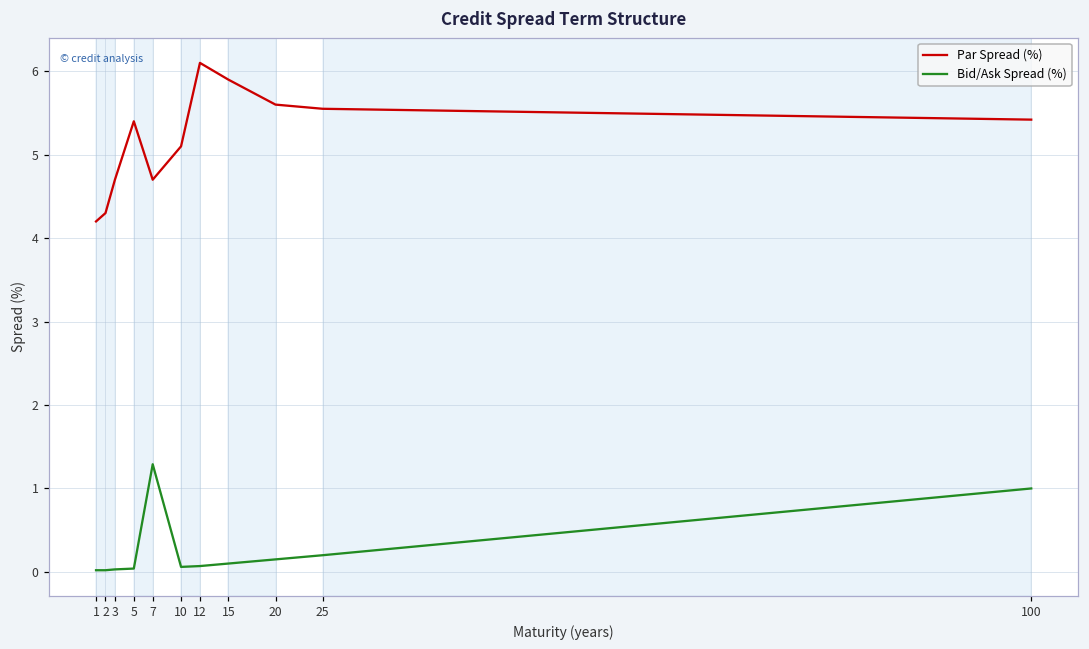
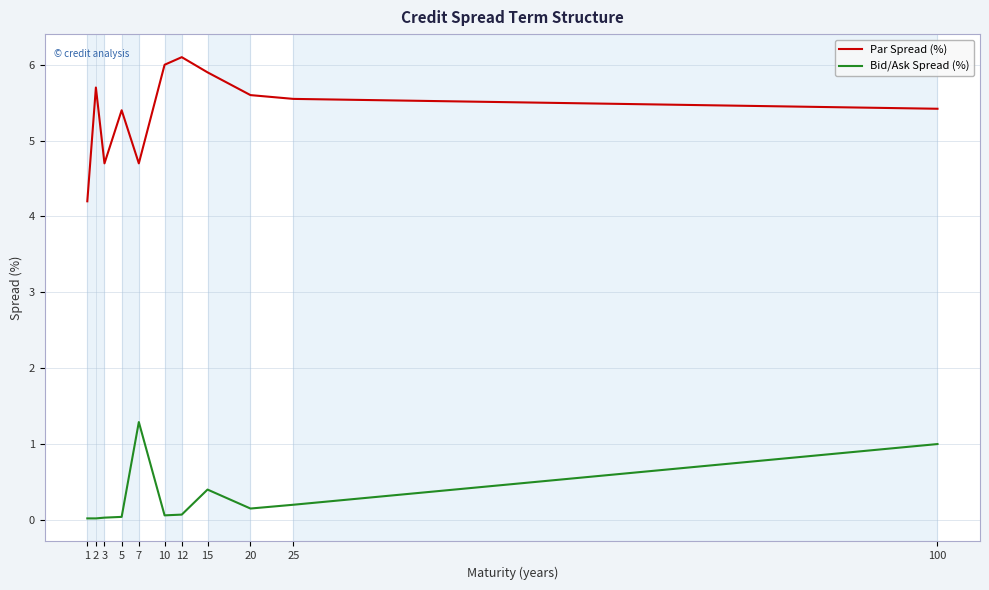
  {
    "Par Spread (%)": {
      "1": 4.2,
-     "2": 4.3,
+     "2": 5.7,
      "3": 4.7,
      "5": 5.4,
      "7": 4.7,
-     "10": 5.1,
+     "10": 6.0,
      "12": 6.1,
      "15": 5.9,
      "20": 5.6,
      "25": 5.6,
      "100": 5.4
    },
    "Bid/Ask Spread (%)": {
      "1": 0.0,
      "2": 0.0,
      "3": 0.0,
      "5": 0.0,
      "7": 1.3,
      "10": 0.1,
      "12": 0.1,
-     "15": 0.1,
+     "15": 0.4,
      "20": 0.2,
      "25": 0.2,
      "100": 1.0
    }
  }
